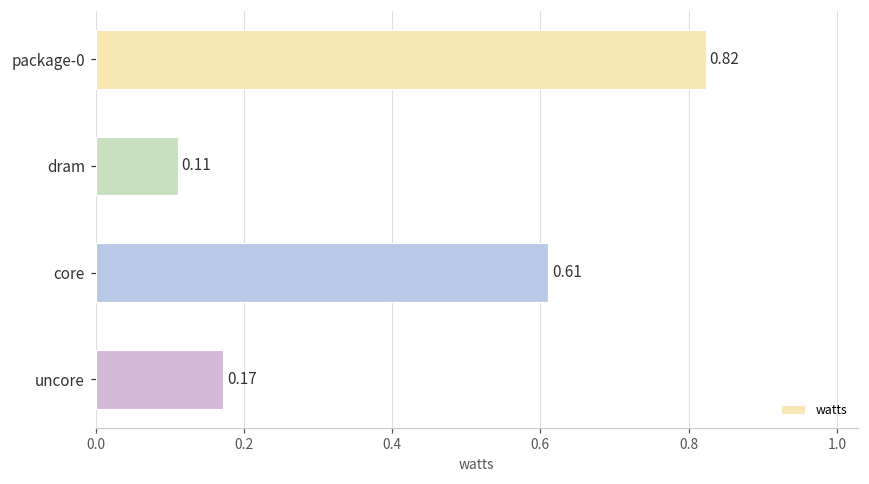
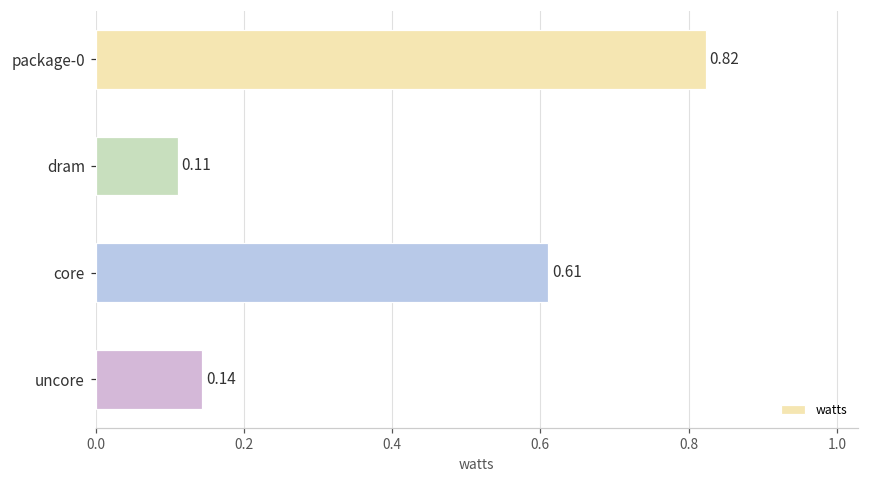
  {
    "package-0": 0.82,
    "dram": 0.11,
    "core": 0.61,
-   "uncore": 0.17
+   "uncore": 0.14
  }
